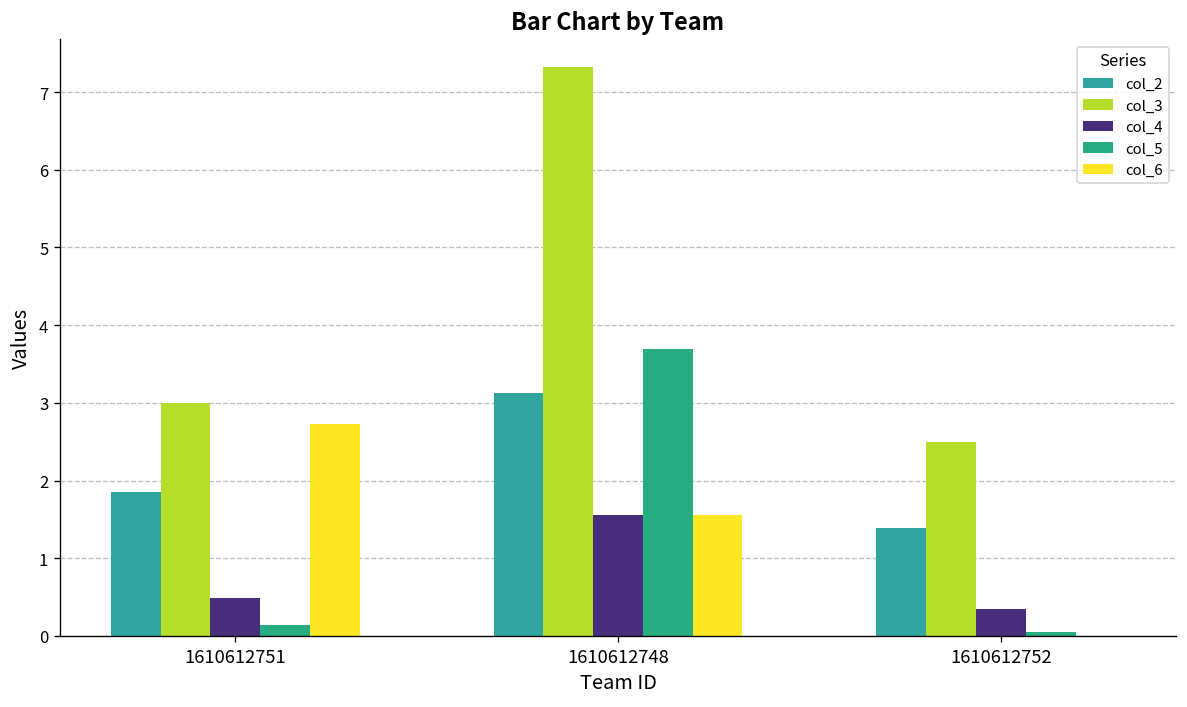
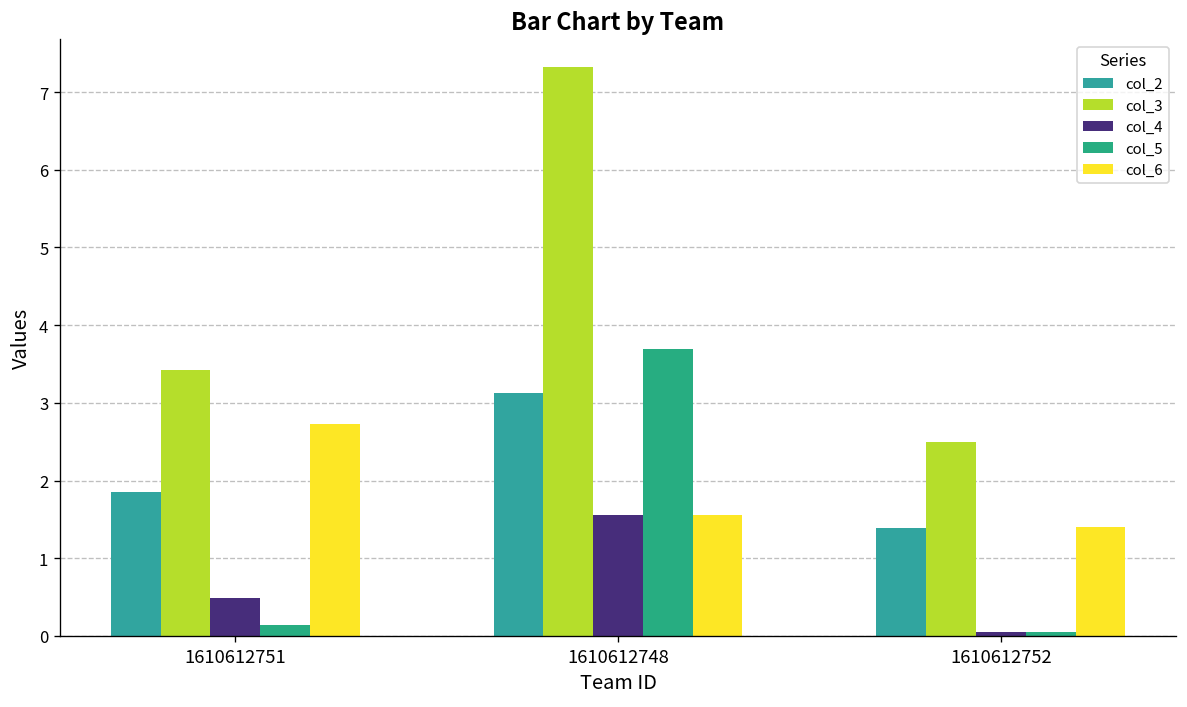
  {
    "col_3": {
-     "1610612751": 3.0,
+     "1610612751": 3.4,
      "1610612748": 7.3,
      "1610612752": 2.5
    },
    "col_4": {
      "1610612751": 0.5,
      "1610612748": 1.6,
-     "1610612752": 0.4
+     "1610612752": 0.1
    },
    "col_6": {
      "1610612751": 2.7,
      "1610612748": 1.6,
-     "1610612752": 0.0
+     "1610612752": 1.4
    }
  }
